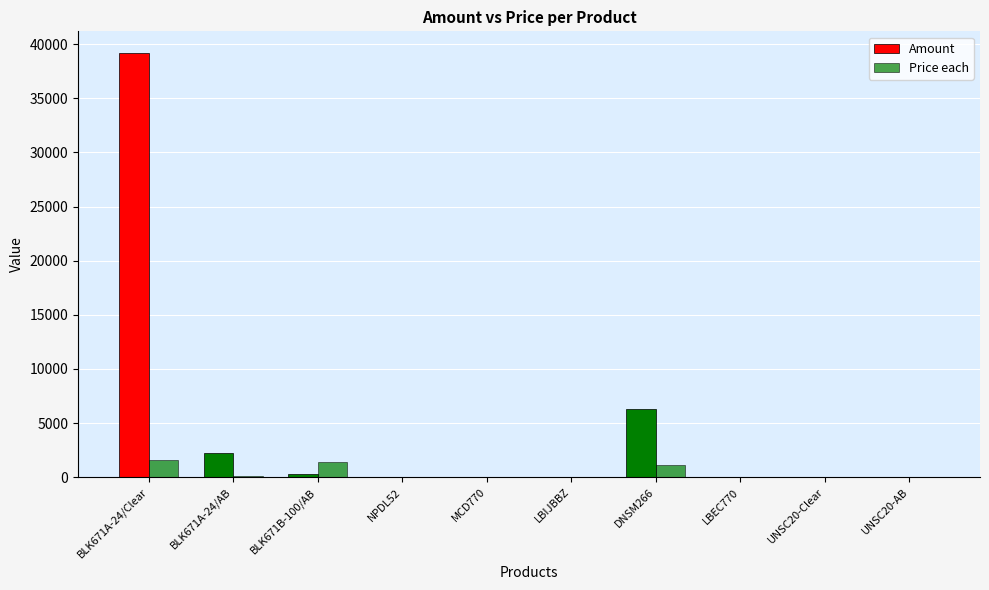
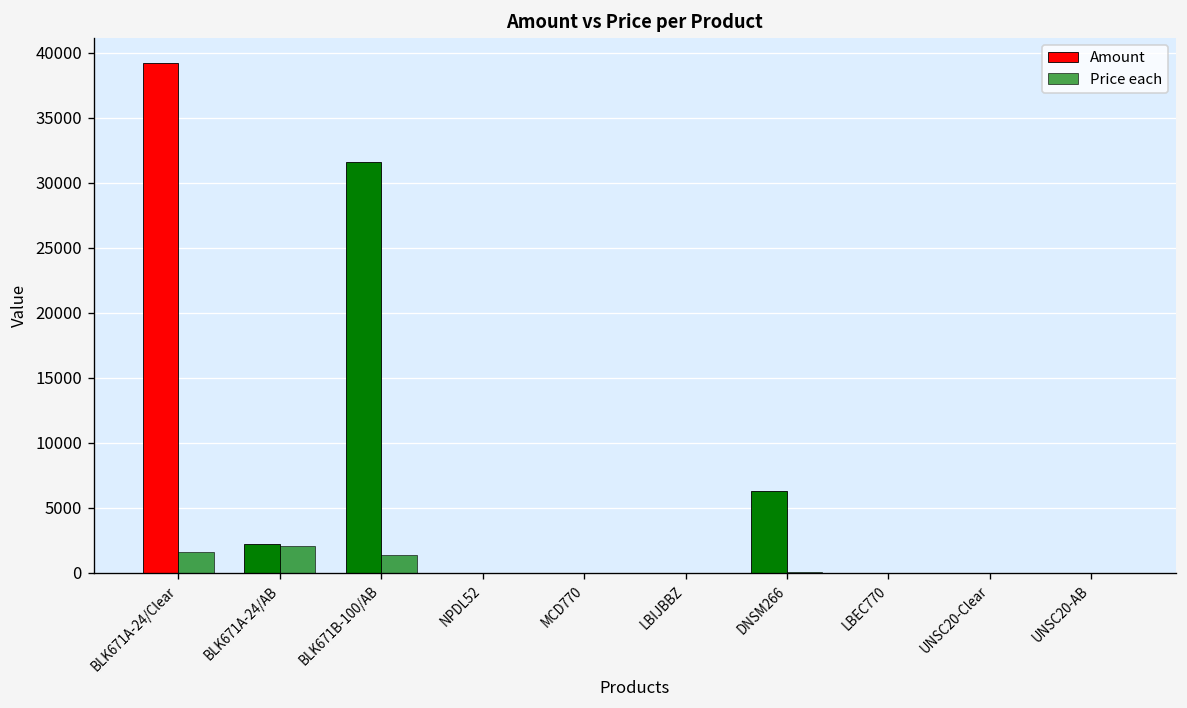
  {
    "Amount": {
      "BLK671A-24/Clear": 39200,
      "BLK671A-24/AB": 2200,
-     "BLK671B-100/AB": 300,
+     "BLK671B-100/AB": 31600,
      "DNSM266": 6300
    },
    "Price each": {
      "BLK671A-24/Clear": 1600,
-     "BLK671A-24/AB": 100,
+     "BLK671A-24/AB": 2000,
      "BLK671B-100/AB": 1400,
-     "DNSM266": 1200
+     "DNSM266": 0
    }
  }
